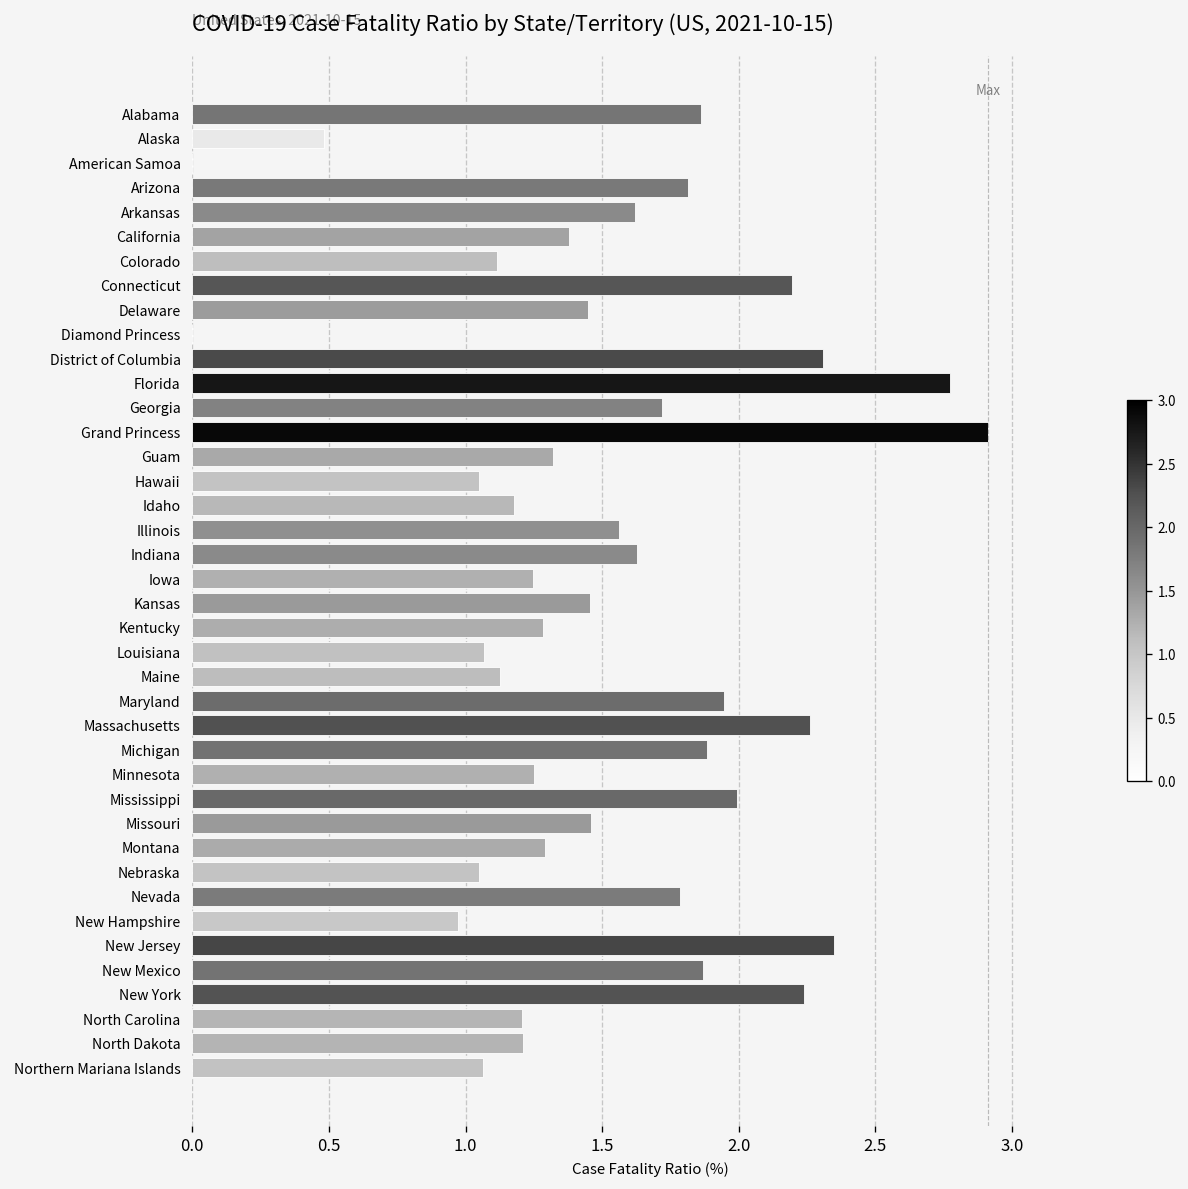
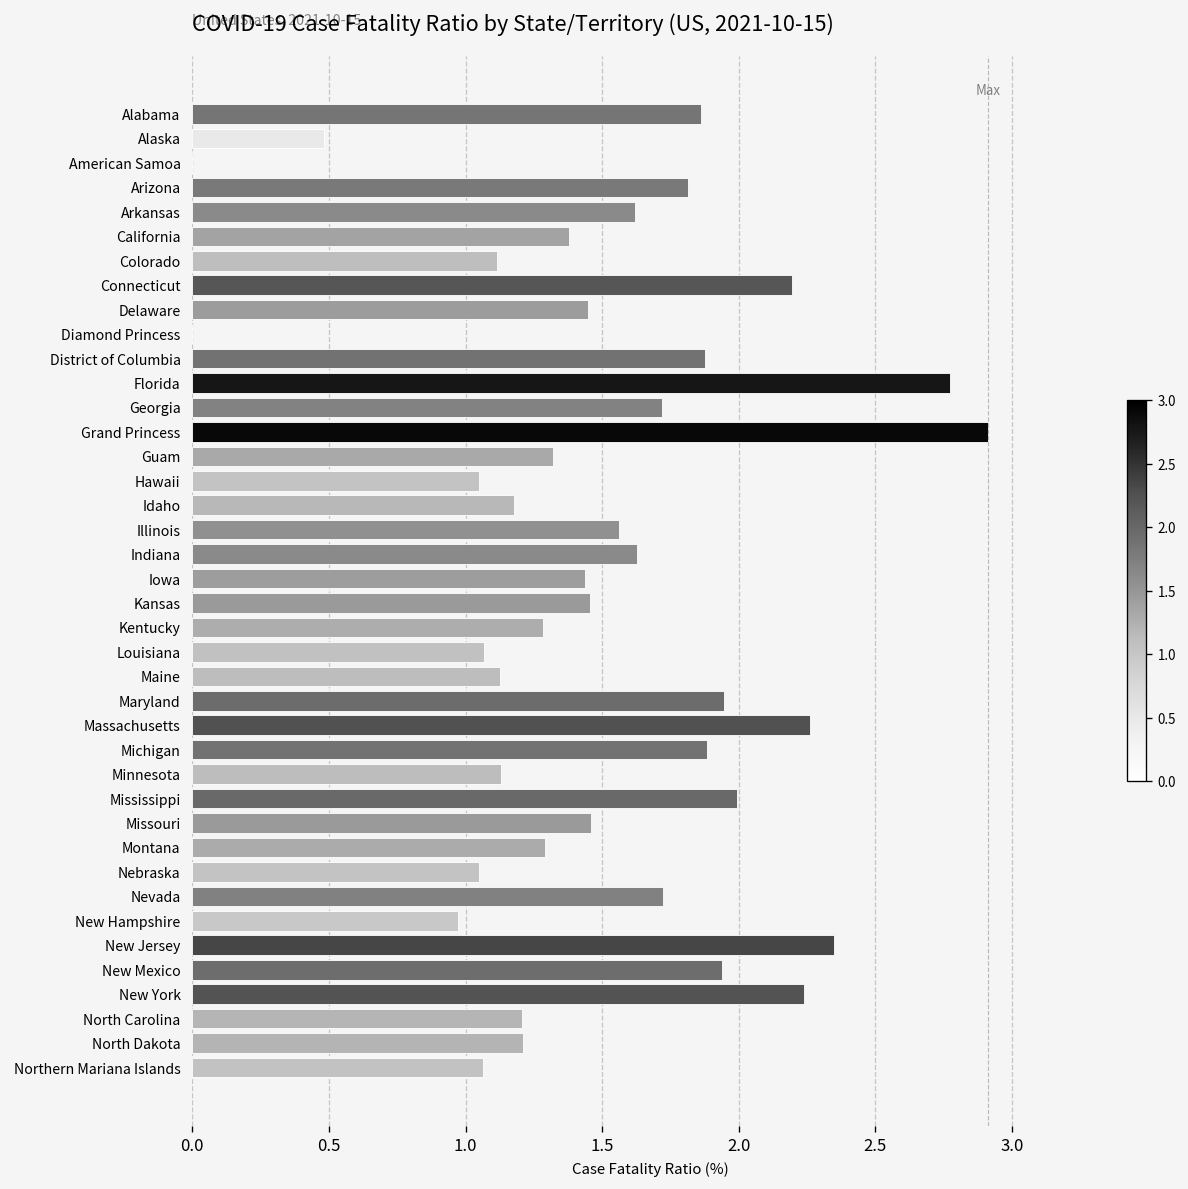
  {
    "Alabama": 1.86,
    "Alaska": 0.48,
    "American Samoa": 0.00,
    "Arizona": 1.81,
    "Arkansas": 1.62,
    "California": 1.38,
    "Colorado": 1.12,
    "Connecticut": 2.20,
    "Delaware": 1.45,
    "Diamond Princess": 0.00,
-   "District of Columbia": 2.31,
+   "District of Columbia": 1.88,
    "Florida": 2.77,
    "Georgia": 1.72,
    "Grand Princess": 2.91,
    "Guam": 1.32,
    "Hawaii": 1.05,
    "Idaho": 1.18,
    "Illinois": 1.56,
    "Indiana": 1.63,
-   "Iowa": 1.25,
+   "Iowa": 1.44,
    "Kansas": 1.46,
    "Kentucky": 1.28,
    "Louisiana": 1.07,
    "Maine": 1.13,
    "Maryland": 1.95,
    "Massachusetts": 2.26,
    "Michigan": 1.88,
-   "Minnesota": 1.25,
+   "Minnesota": 1.13,
    "Mississippi": 1.99,
    "Missouri": 1.46,
    "Montana": 1.29,
    "Nebraska": 1.05,
-   "Nevada": 1.78,
+   "Nevada": 1.72,
    "New Hampshire": 0.97,
    "New Jersey": 2.35,
-   "New Mexico": 1.87,
+   "New Mexico": 1.94,
    "New York": 2.24,
    "North Carolina": 1.21,
    "North Dakota": 1.21,
    "Northern Mariana Islands": 1.06
  }
